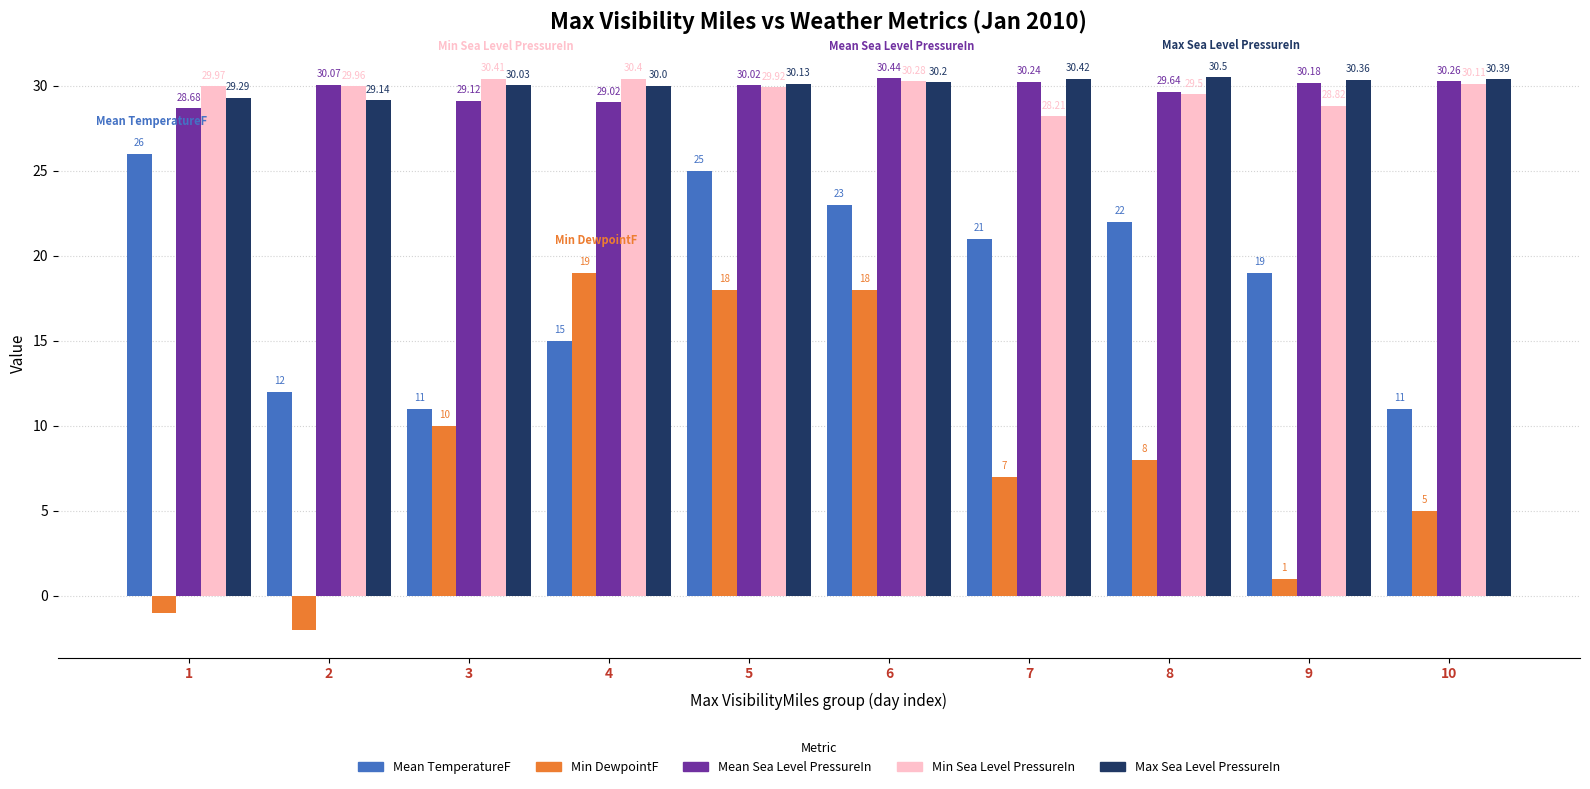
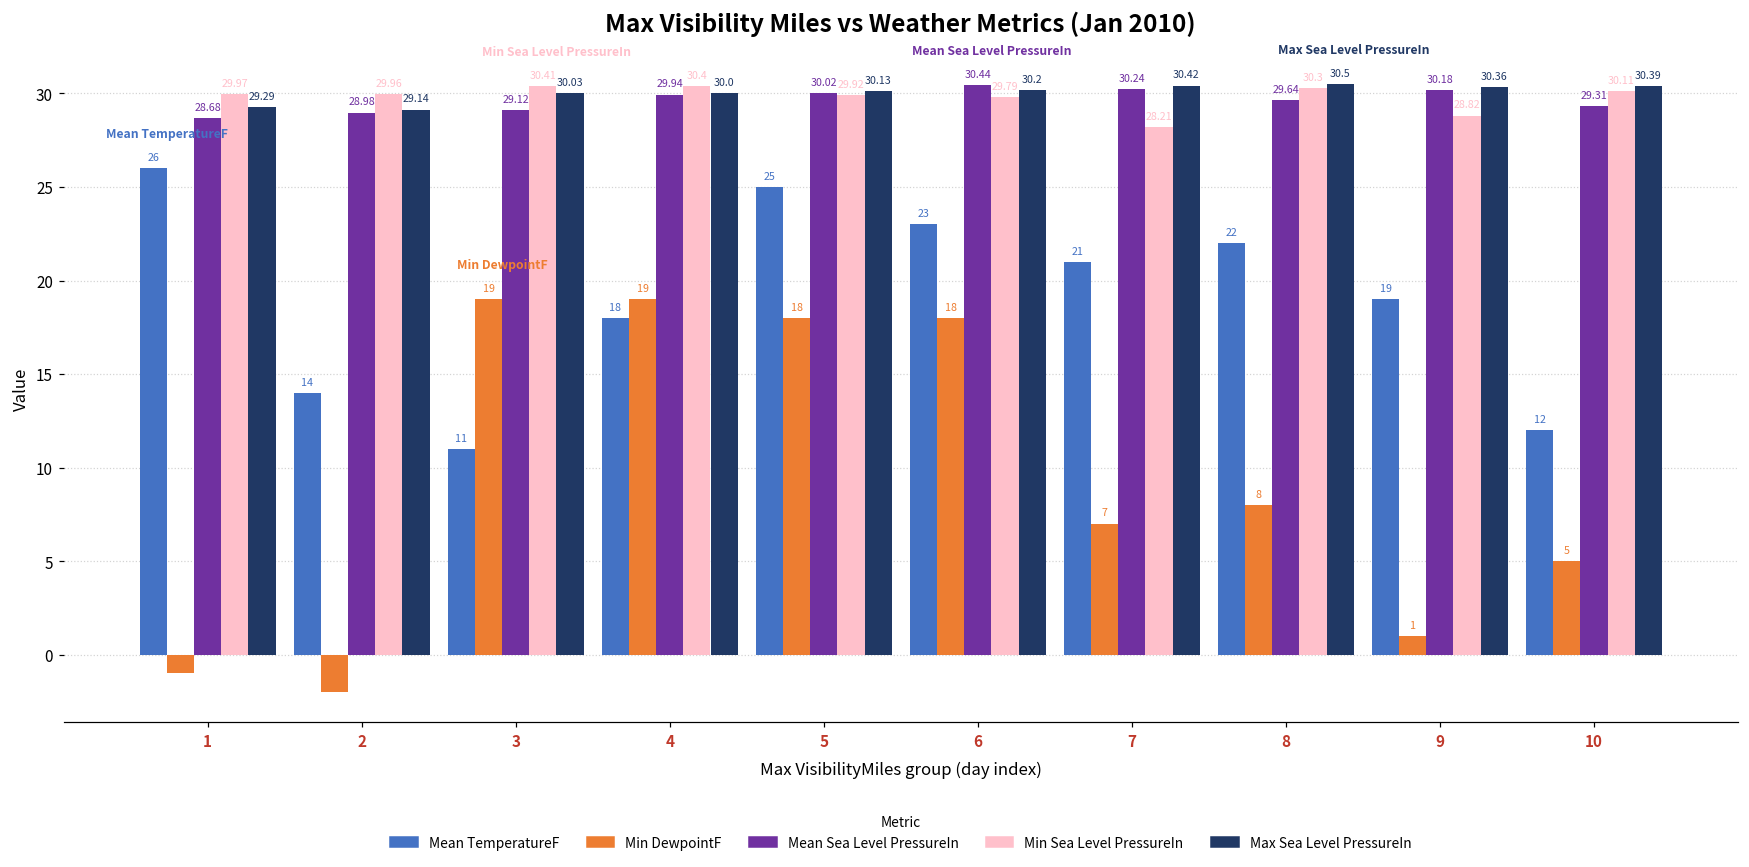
  {
    "Mean TemperatureF": {
      "1": 26,
-     "2": 12,
+     "2": 14,
      "3": 11,
-     "4": 15,
+     "4": 18,
      "5": 25,
      "6": 23,
      "7": 21,
      "8": 22,
      "9": 19,
-     "10": 11
+     "10": 12
    },
    "Min DewpointF": {
-     "3": 10,
+     "3": 19,
      "4": 19,
      "5": 18,
      "6": 18,
      "7": 7,
      "8": 8,
      "9": 1,
      "10": 5
    },
    "Mean Sea Level PressureIn": {
      "1": 28.68,
-     "2": 30.07,
+     "2": 28.98,
      "3": 29.12,
-     "4": 29.02,
+     "4": 29.94,
      "5": 30.02,
      "6": 30.44,
      "7": 30.24,
      "8": 29.64,
      "9": 30.18,
-     "10": 30.26
+     "10": 29.31
    },
    "Min Sea Level PressureIn": {
      "1": 29.97,
      "2": 29.96,
      "3": 30.41,
      "4": 30.4,
      "5": 29.92,
-     "6": 30.28,
+     "6": 29.79,
      "7": 28.21,
-     "8": 29.5,
+     "8": 30.3,
      "9": 28.82,
      "10": 30.11
    },
    "Max Sea Level PressureIn": {
      "1": 29.29,
      "2": 29.14,
      "3": 30.03,
      "4": 30.0,
      "5": 30.13,
      "6": 30.2,
      "7": 30.42,
      "8": 30.5,
      "9": 30.36,
      "10": 30.39
    }
  }
